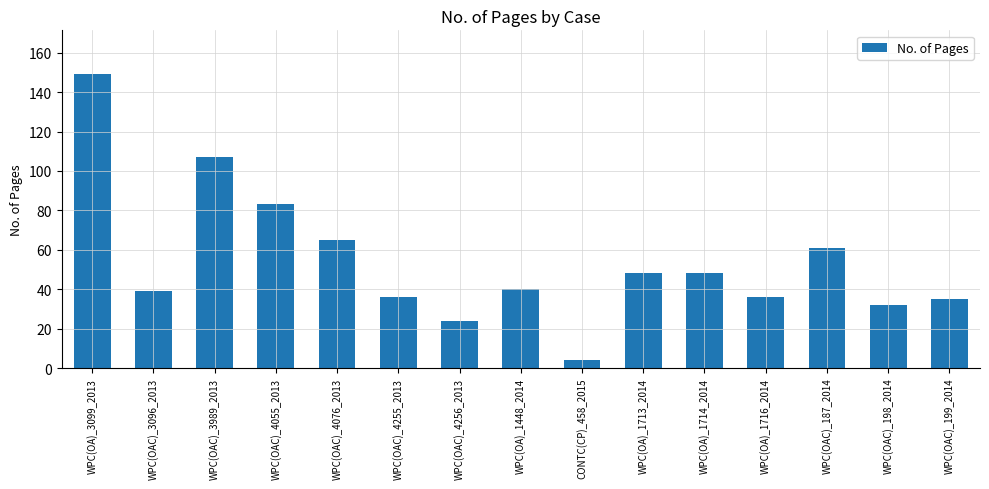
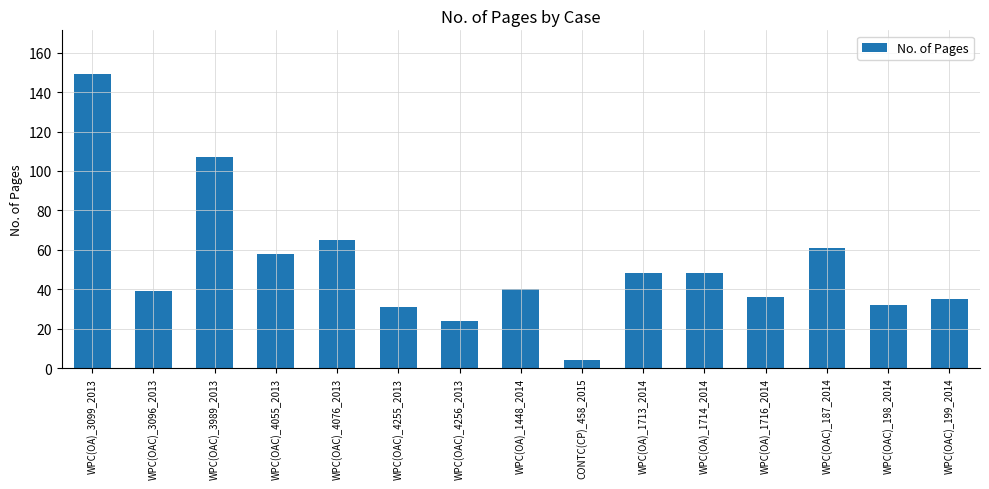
  {
    "WPC(OA)_3099_2013": 149,
    "WPC(OAC)_3096_2013": 39,
    "WPC(OAC)_3989_2013": 107,
-   "WPC(OAC)_4055_2013": 83,
+   "WPC(OAC)_4055_2013": 58,
    "WPC(OAC)_4076_2013": 65,
-   "WPC(OAC)_4255_2013": 36,
+   "WPC(OAC)_4255_2013": 31,
    "WPC(OAC)_4256_2013": 24,
    "WPC(OA)_1448_2014": 40,
    "CONTC(CP)_458_2015": 4,
    "WPC(OA)_1713_2014": 48,
    "WPC(OA)_1714_2014": 48,
    "WPC(OA)_1716_2014": 36,
    "WPC(OAC)_187_2014": 61,
    "WPC(OAC)_198_2014": 32,
    "WPC(OAC)_199_2014": 35
  }
